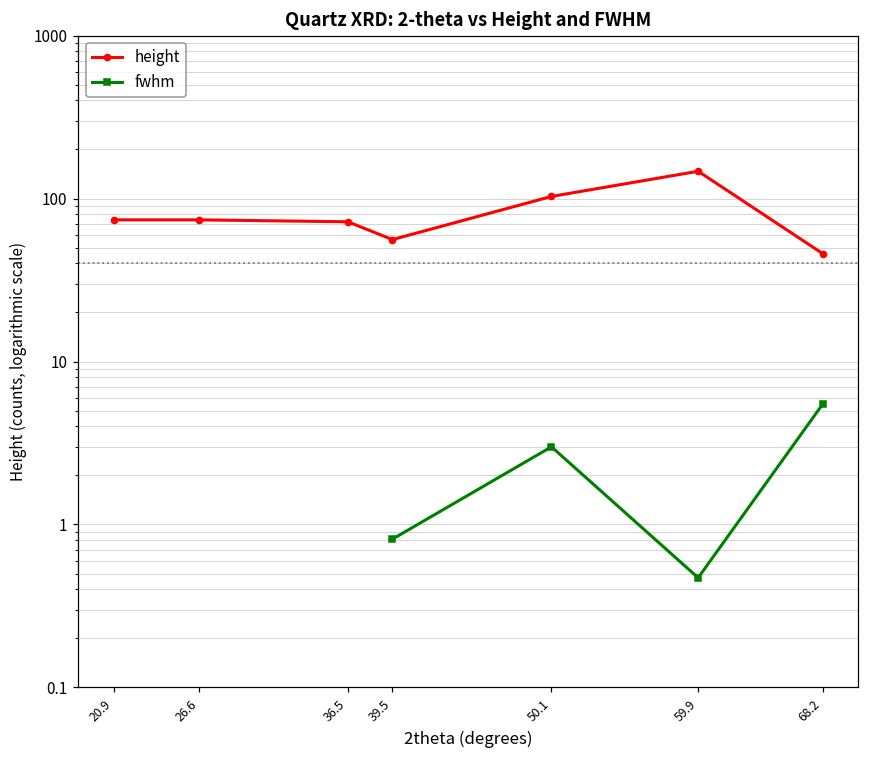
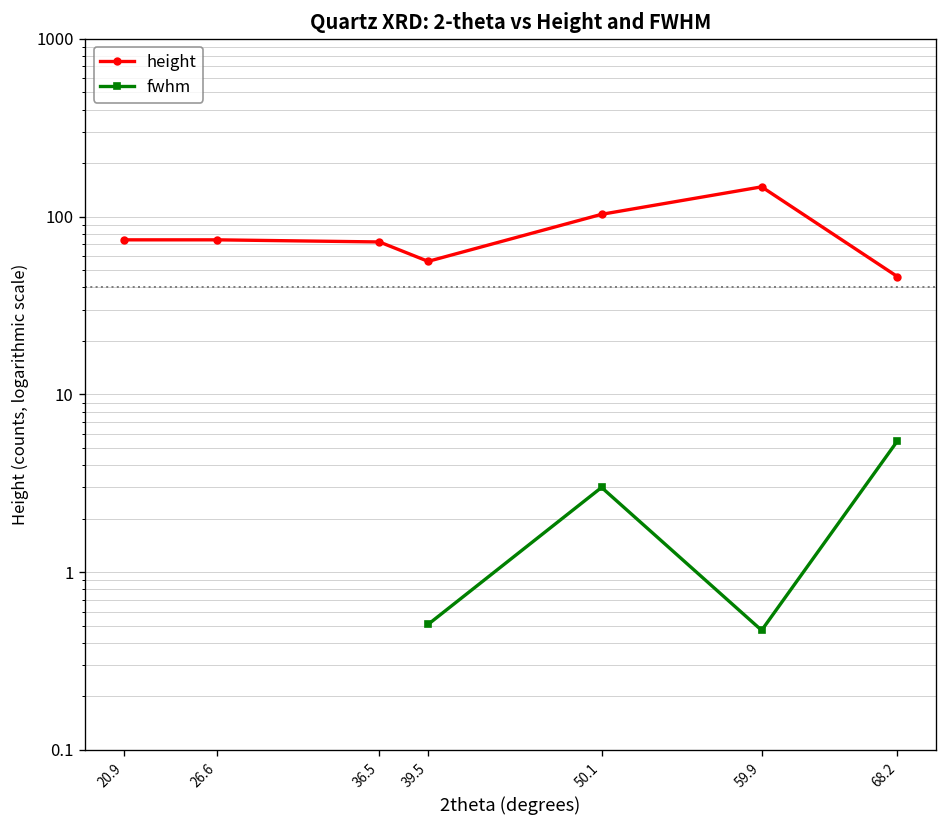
  {
    "height": {
      "20.9": 70,
      "26.6": 70,
      "36.5": 70,
      "39.5": 56,
      "50.1": 100,
      "59.9": 150,
      "68.2": 46
    },
    "fwhm": {
-     "39.5": 0.8,
+     "39.5": 0.51,
      "50.1": 3.0,
      "59.9": 0.47,
      "68.2": 5.5
    }
  }
